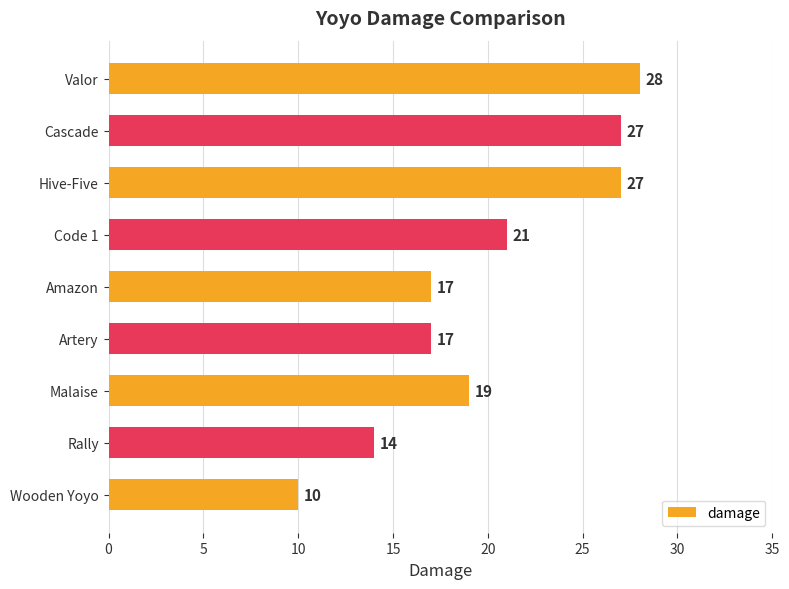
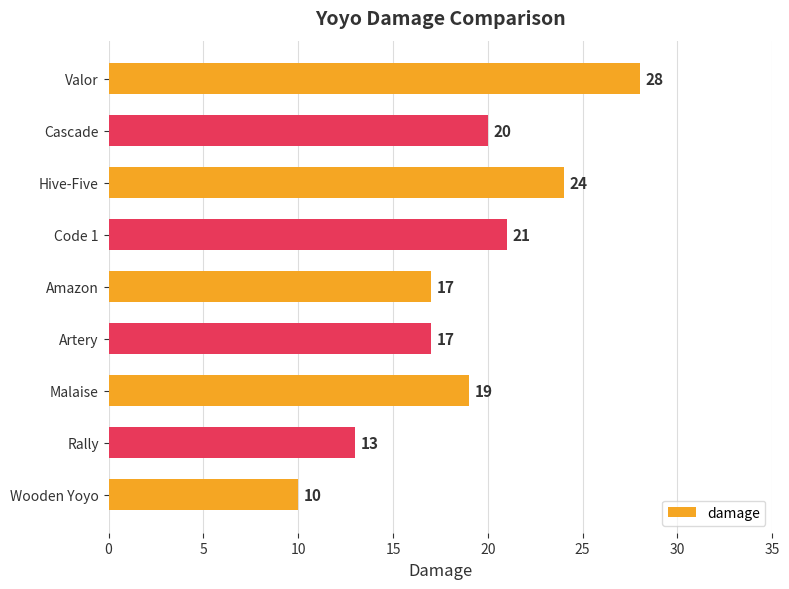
  {
    "Valor": 28,
-   "Cascade": 27,
-   "Hive-Five": 27,
+   "Cascade": 20,
+   "Hive-Five": 24,
    "Code 1": 21,
    "Amazon": 17,
    "Artery": 17,
    "Malaise": 19,
-   "Rally": 14,
+   "Rally": 13,
    "Wooden Yoyo": 10
  }
